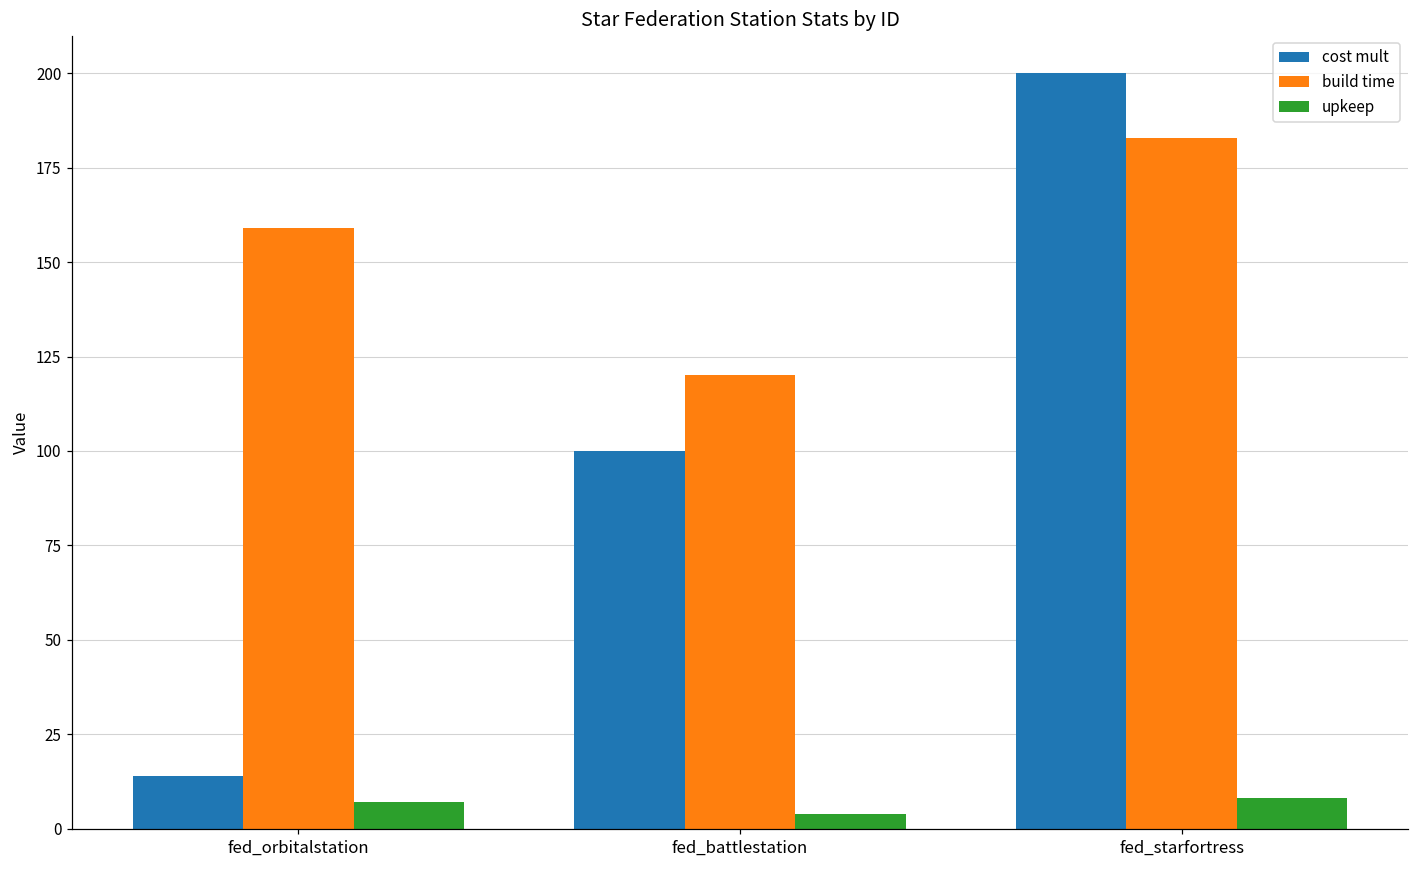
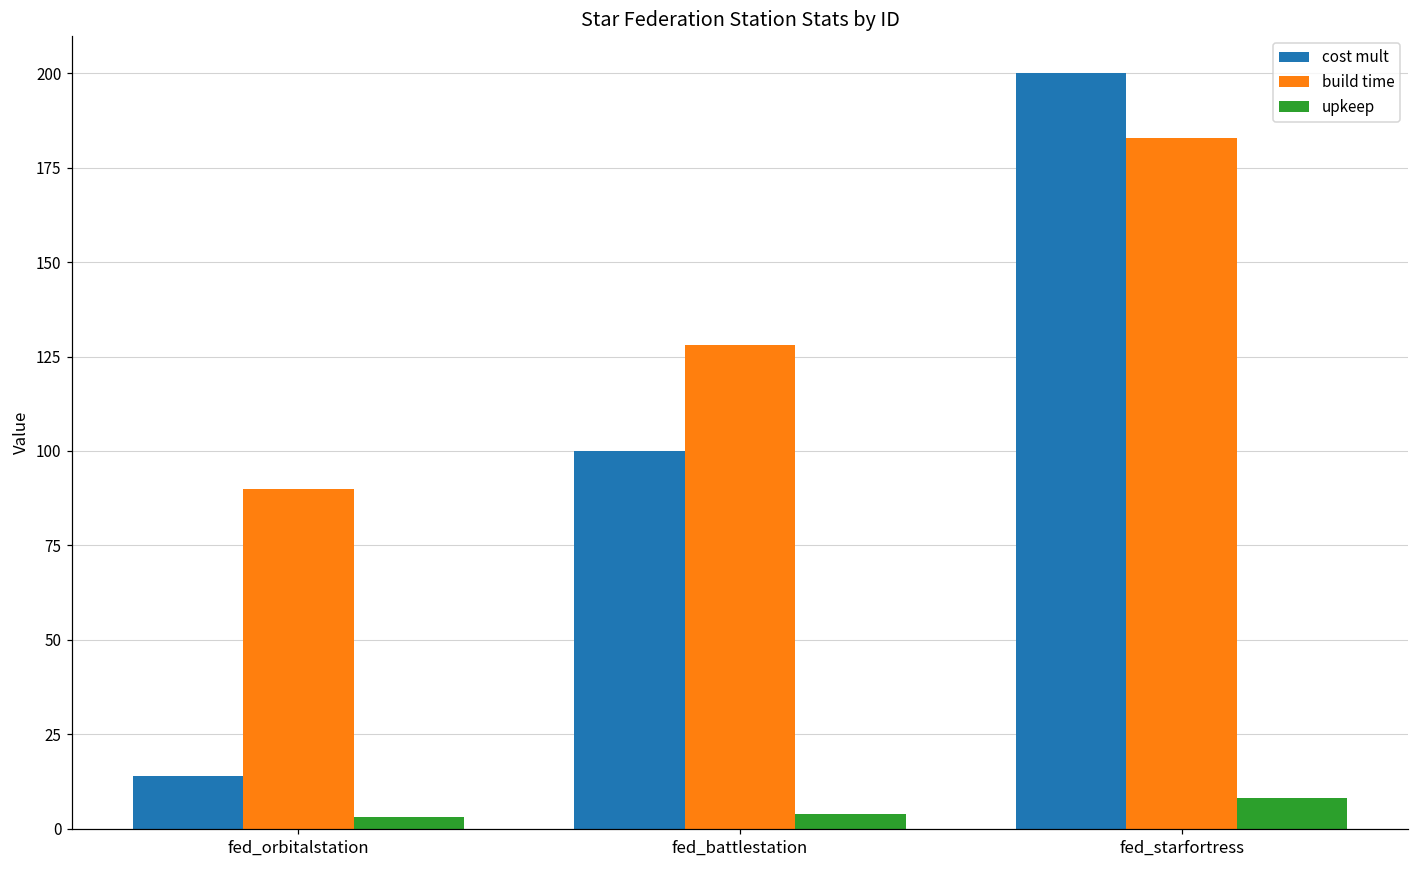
  {
    "cost mult": {
      "fed_orbitalstation": 14,
      "fed_battlestation": 100,
      "fed_starfortress": 200
    },
    "build time": {
-     "fed_orbitalstation": 159,
-     "fed_battlestation": 120,
+     "fed_orbitalstation": 90,
+     "fed_battlestation": 128,
      "fed_starfortress": 183
    },
    "upkeep": {
-     "fed_orbitalstation": 7,
+     "fed_orbitalstation": 3,
      "fed_battlestation": 4,
      "fed_starfortress": 8
    }
  }
